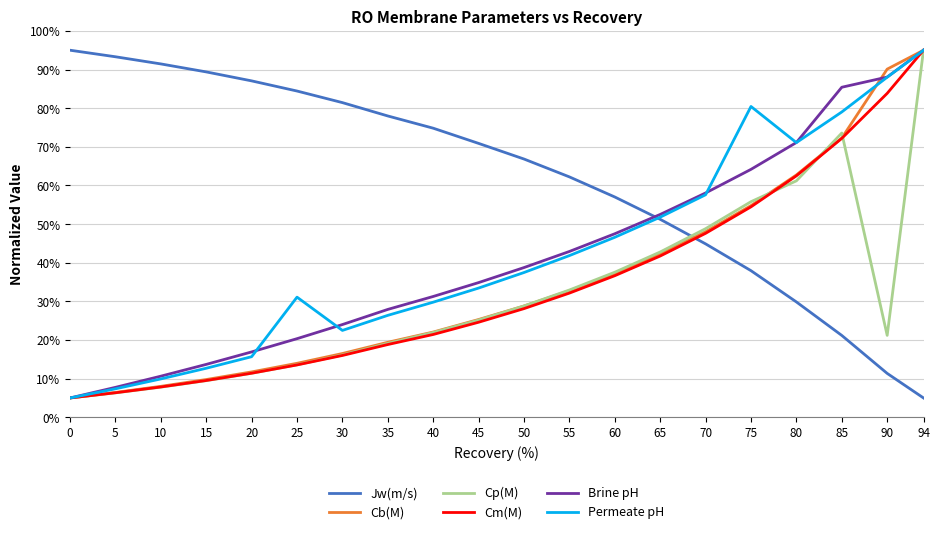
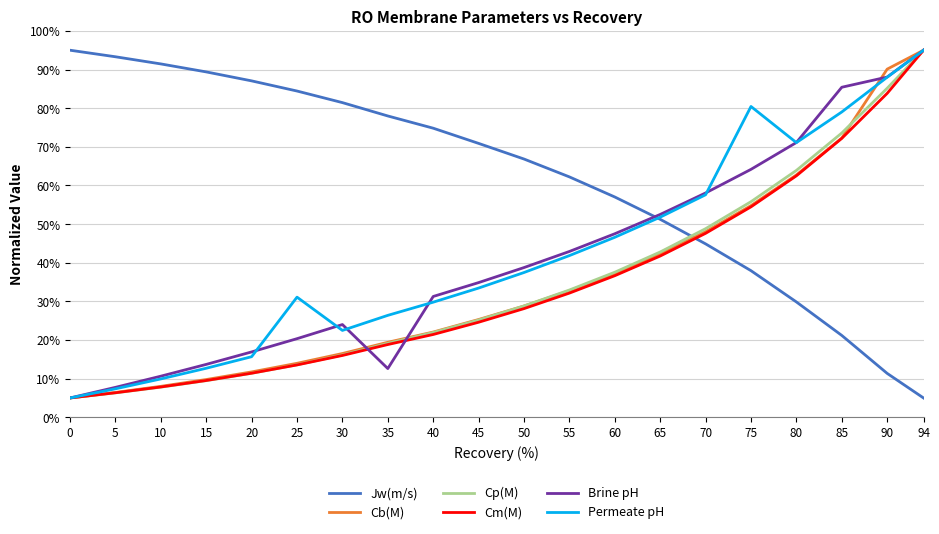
  {
    "Jw(m/s)": {
      "0": "95%",
      "5": "93%",
      "10": "91%",
      "15": "89%",
      "20": "87%",
      "25": "84%",
      "30": "81%",
      "35": "78%",
      "40": "75%",
      "45": "71%",
      "50": "67%",
      "55": "62%",
      "60": "57%",
      "70": "45%",
      "75": "38%",
      "80": "30%",
      "85": "21%",
      "90": "11%",
      "94": "5%"
    },
    "Cb(M)": {
      "90": "90%"
    },
    "Cp(M)": {
      "70": "49%",
      "75": "56%",
-     "80": "61%",
+     "80": "64%",
      "85": "74%",
-     "90": "21%"
+     "90": "85%"
    },
    "Cm(M)": {
      "50": "28%",
      "90": "84%"
    },
    "Brine pH": {
      "10": "11%",
      "15": "14%",
      "20": "17%",
      "25": "20%",
      "30": "24%",
-     "35": "28%",
+     "35": "13%",
      "40": "31%",
      "45": "35%",
      "50": "39%",
      "55": "43%",
      "60": "47%",
      "65": "52%",
      "75": "64%",
      "85": "85%"
    },
    "Permeate pH": {
      "10": "10%",
      "15": "13%",
      "20": "16%",
      "25": "31%",
      "30": "22%",
      "35": "26%",
      "40": "30%",
      "45": "33%",
      "50": "37%",
      "55": "42%",
      "60": "47%",
      "75": "80%",
      "85": "79%"
    }
  }
